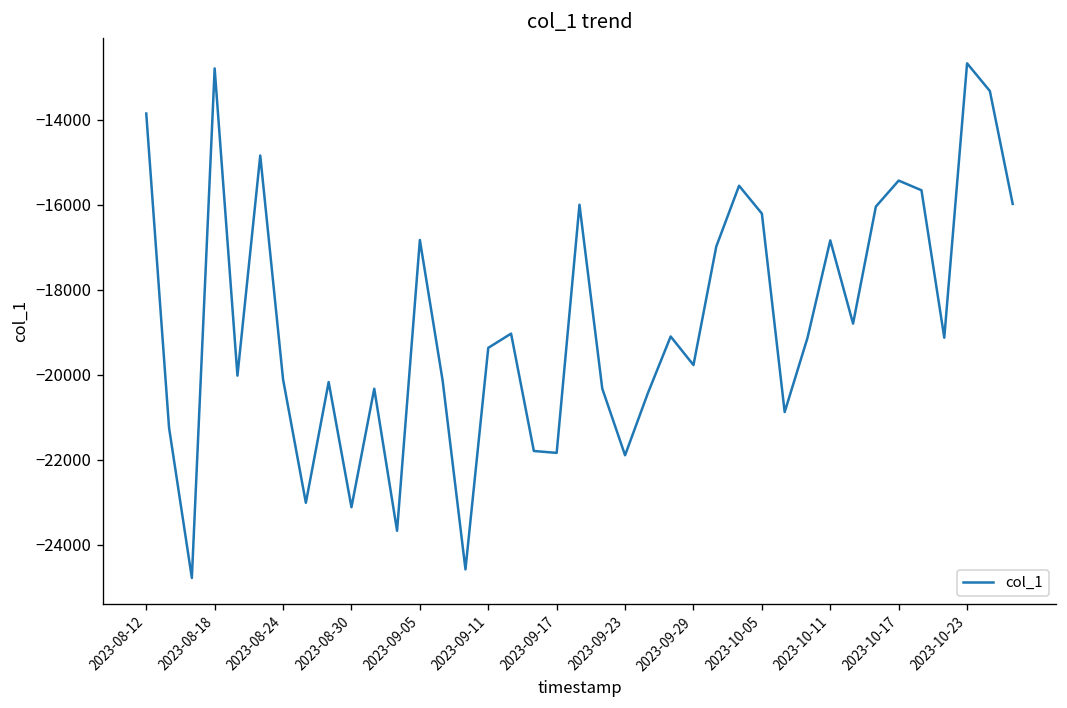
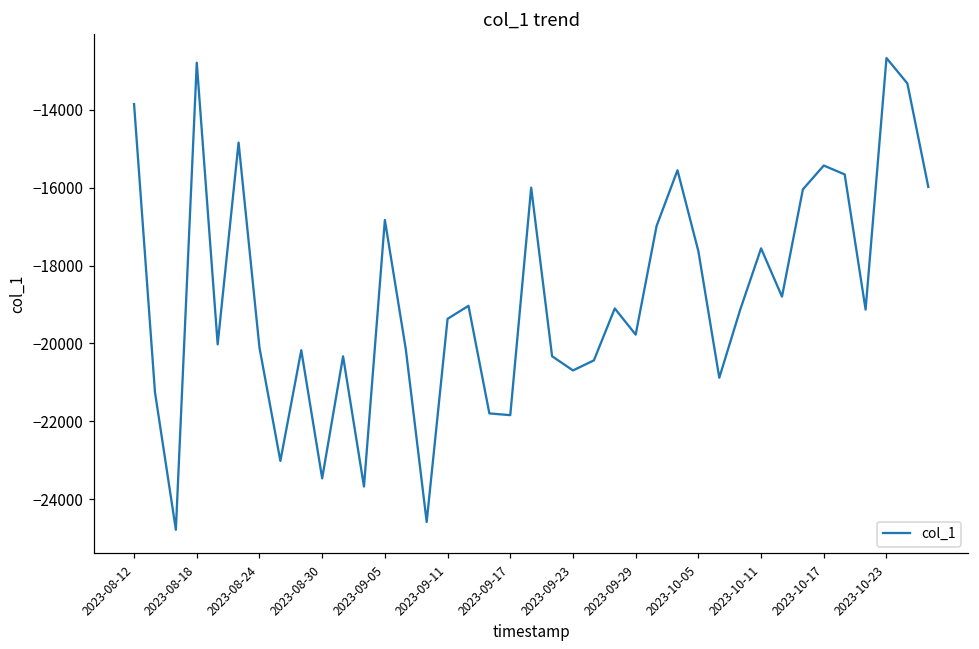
  {
    "2023-08-12": -13900,
    "2023-08-18": -12800,
    "2023-08-24": -20100,
-   "2023-08-30": -23100,
+   "2023-08-30": -23500,
    "2023-09-05": -16800,
    "2023-09-11": -19400,
    "2023-09-17": -21800,
-   "2023-09-23": -21900,
+   "2023-09-23": -20700,
    "2023-09-29": -19800,
-   "2023-10-05": -16200,
-   "2023-10-11": -16800,
+   "2023-10-05": -17600,
+   "2023-10-11": -17600,
    "2023-10-17": -15400,
    "2023-10-23": -12700
  }
